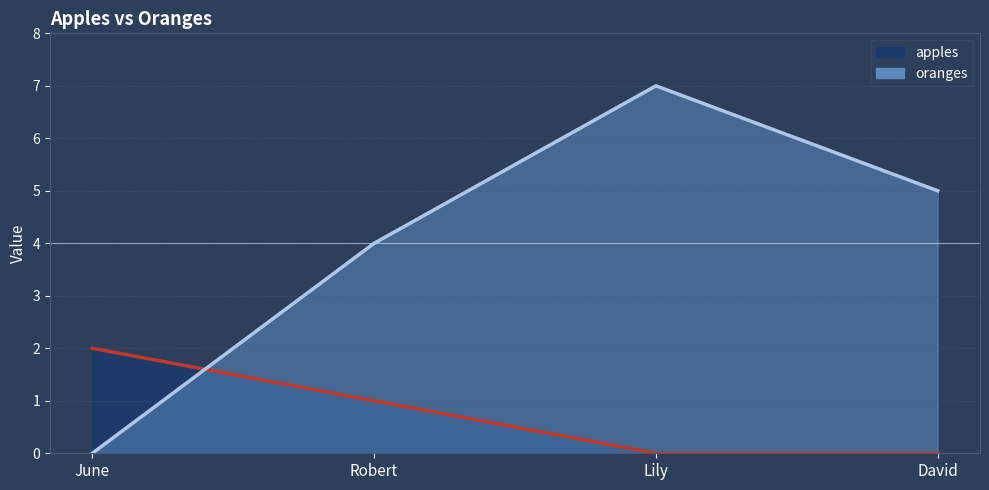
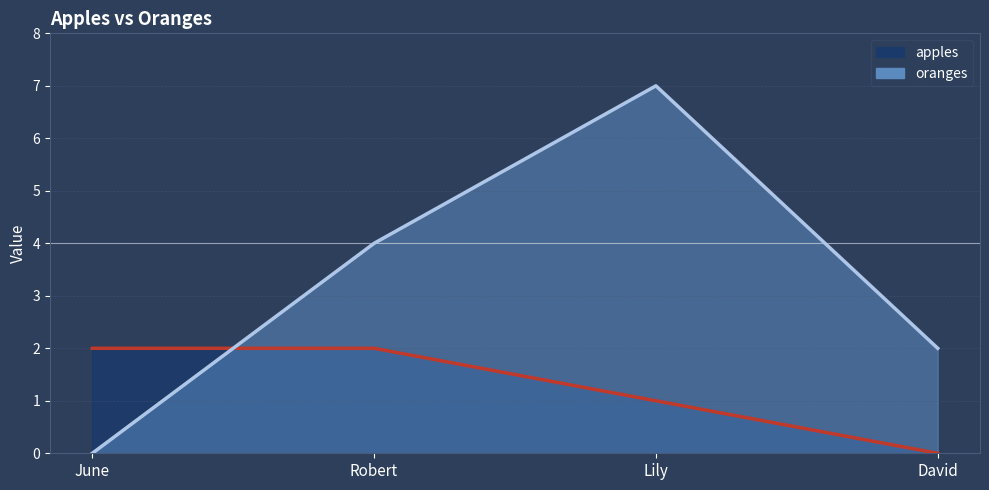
  {
    "apples": {
      "June": 2,
-     "Robert": 1,
-     "Lily": 0,
+     "Robert": 2,
+     "Lily": 1,
      "David": 0
    },
    "oranges": {
      "June": 0,
      "Robert": 4,
      "Lily": 7,
-     "David": 5
+     "David": 2
    }
  }
